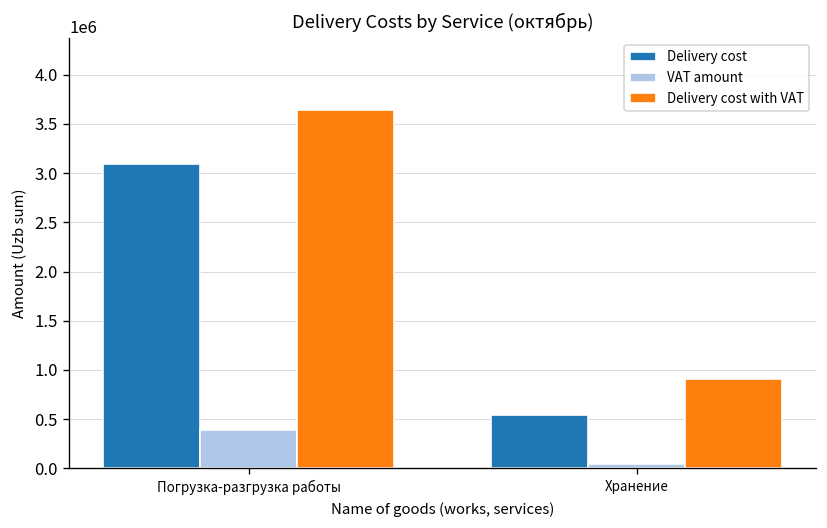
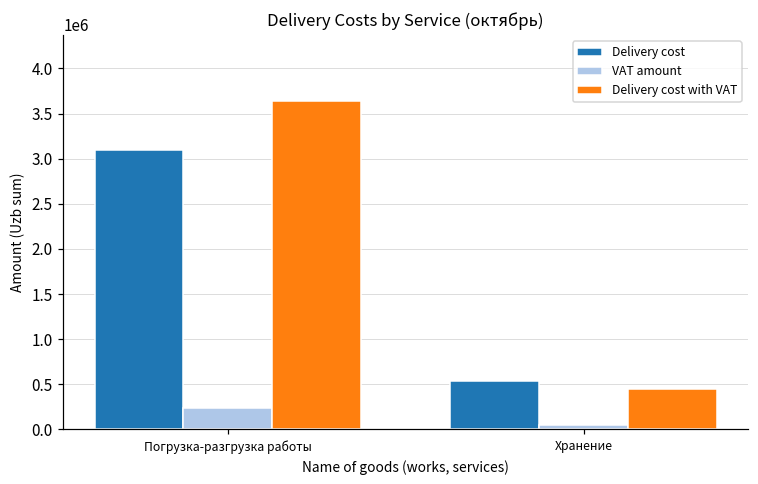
  {
    "Delivery cost": {
      "Погрузка-разгрузка работы": 3100000,
      "Хранение": 500000
    },
    "VAT amount": {
-     "Погрузка-разгрузка работы": 400000,
+     "Погрузка-разгрузка работы": 200000,
      "Хранение": 0
    },
    "Delivery cost with VAT": {
      "Погрузка-разгрузка работы": 3600000,
-     "Хранение": 900000
+     "Хранение": 500000
    }
  }
